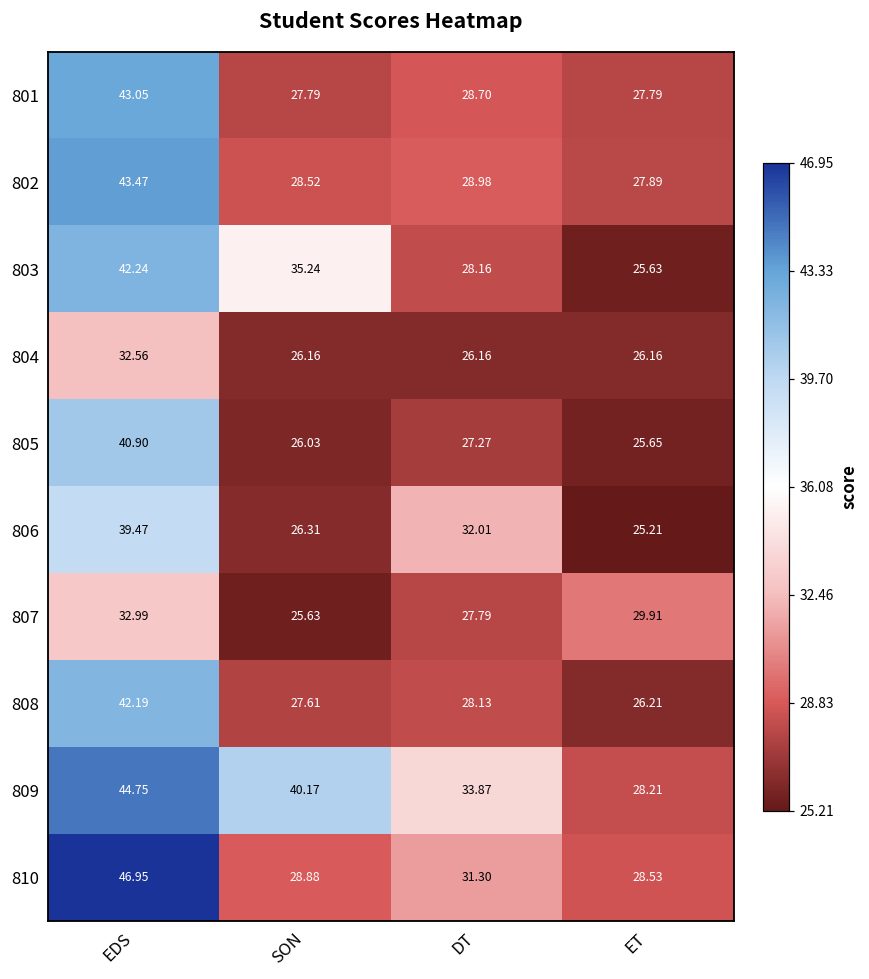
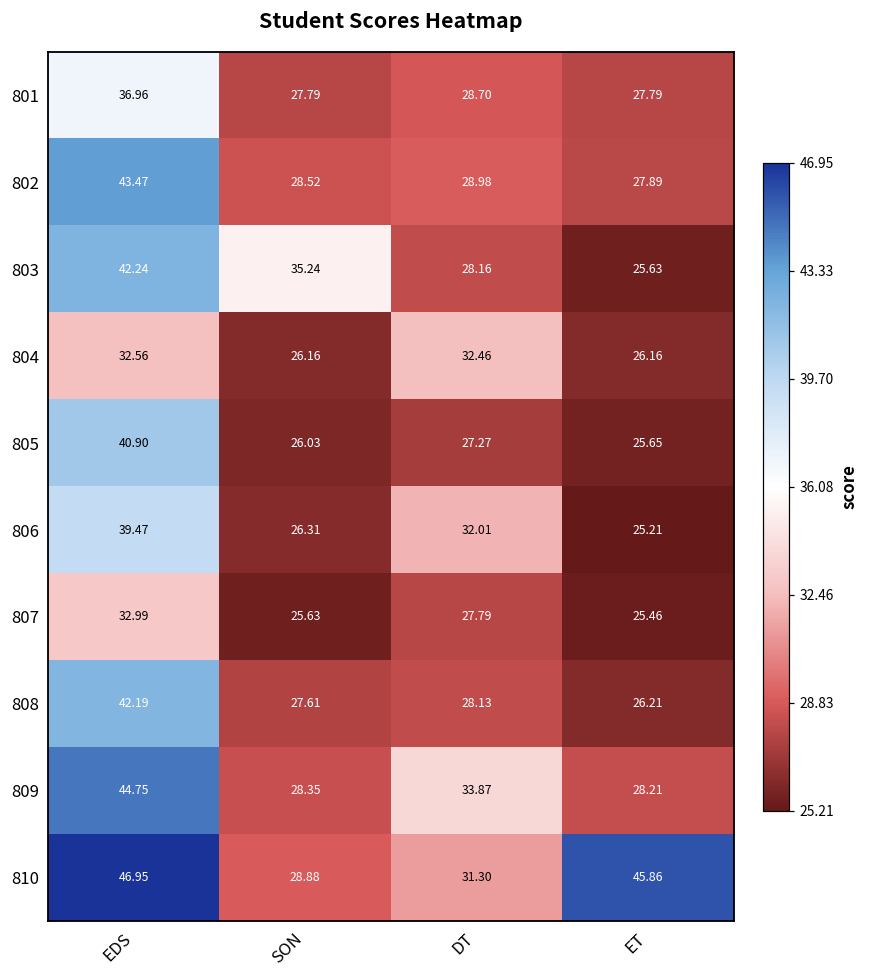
  {
    "801": {
-     "EDS": 43.05,
+     "EDS": 36.96,
      "SON": 27.79,
      "DT": 28.70,
      "ET": 27.79
    },
    "802": {
      "EDS": 43.47,
      "SON": 28.52,
      "DT": 28.98,
      "ET": 27.89
    },
    "803": {
      "EDS": 42.24,
      "SON": 35.24,
      "DT": 28.16,
      "ET": 25.63
    },
    "804": {
      "EDS": 32.56,
      "SON": 26.16,
-     "DT": 26.16,
+     "DT": 32.46,
      "ET": 26.16
    },
    "805": {
      "EDS": 40.90,
      "SON": 26.03,
      "DT": 27.27,
      "ET": 25.65
    },
    "806": {
      "EDS": 39.47,
      "SON": 26.31,
      "DT": 32.01,
      "ET": 25.21
    },
    "807": {
      "EDS": 32.99,
      "SON": 25.63,
      "DT": 27.79,
-     "ET": 29.91
+     "ET": 25.46
    },
    "808": {
      "EDS": 42.19,
      "SON": 27.61,
      "DT": 28.13,
      "ET": 26.21
    },
    "809": {
      "EDS": 44.75,
-     "SON": 40.17,
+     "SON": 28.35,
      "DT": 33.87,
      "ET": 28.21
    },
    "810": {
      "EDS": 46.95,
      "SON": 28.88,
      "DT": 31.30,
-     "ET": 28.53
+     "ET": 45.86
    }
  }
